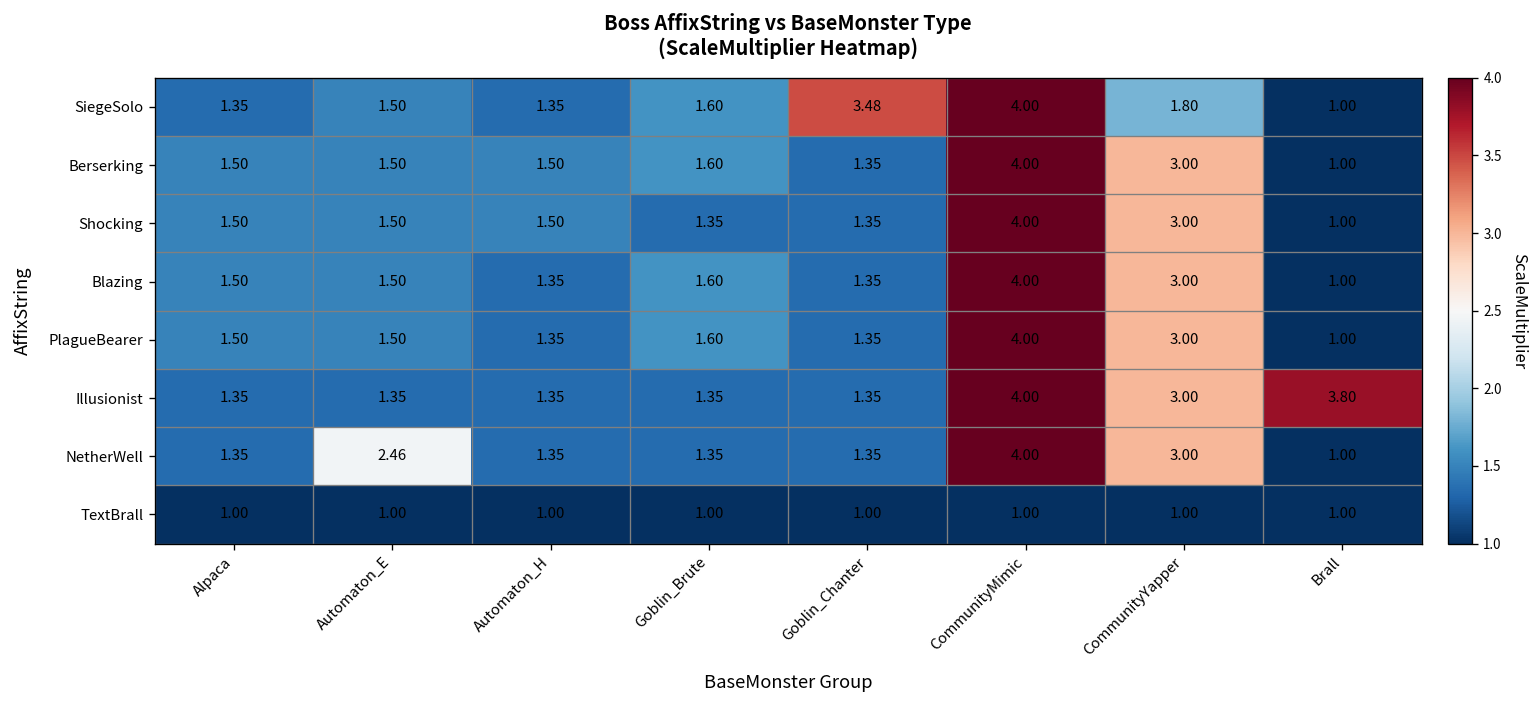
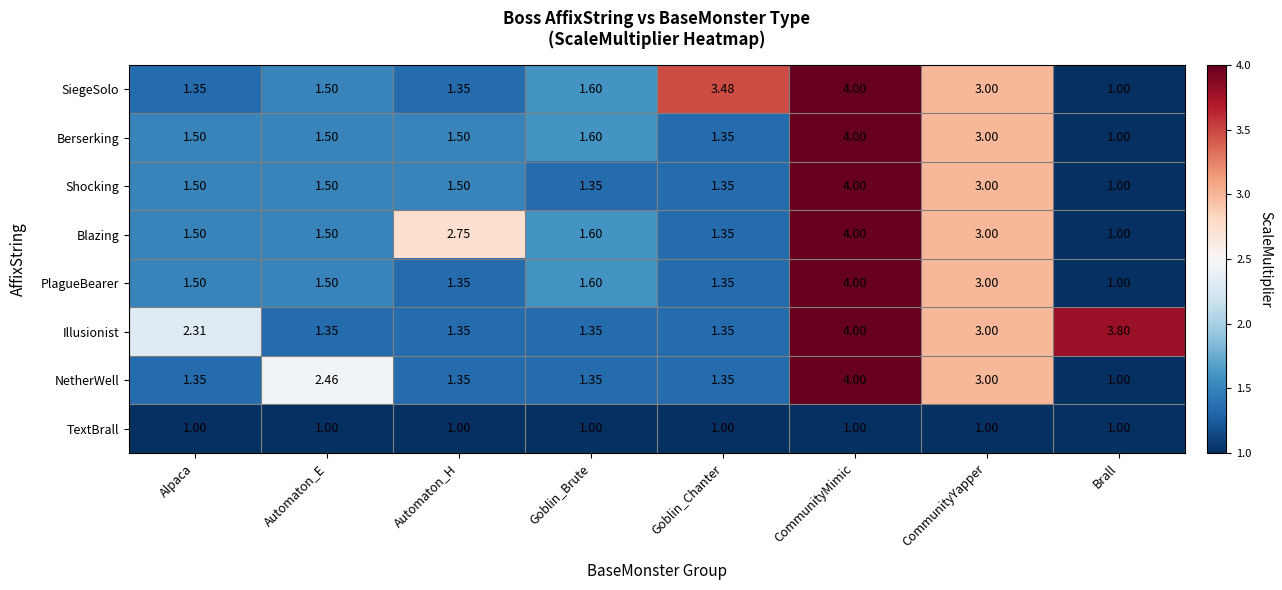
  {
    "SiegeSolo": {
      "Alpaca": 1.35,
      "Automaton_E": 1.50,
      "Automaton_H": 1.35,
      "Goblin_Brute": 1.60,
      "Goblin_Chanter": 3.48,
      "CommunityMimic": 4.00,
-     "CommunityYapper": 1.80,
+     "CommunityYapper": 3.00,
      "Brall": 1.00
    },
    "Berserking": {
      "Alpaca": 1.50,
      "Automaton_E": 1.50,
      "Automaton_H": 1.50,
      "Goblin_Brute": 1.60,
      "Goblin_Chanter": 1.35,
      "CommunityMimic": 4.00,
      "CommunityYapper": 3.00,
      "Brall": 1.00
    },
    "Shocking": {
      "Alpaca": 1.50,
      "Automaton_E": 1.50,
      "Automaton_H": 1.50,
      "Goblin_Brute": 1.35,
      "Goblin_Chanter": 1.35,
      "CommunityMimic": 4.00,
      "CommunityYapper": 3.00,
      "Brall": 1.00
    },
    "Blazing": {
      "Alpaca": 1.50,
      "Automaton_E": 1.50,
-     "Automaton_H": 1.35,
+     "Automaton_H": 2.75,
      "Goblin_Brute": 1.60,
      "Goblin_Chanter": 1.35,
      "CommunityMimic": 4.00,
      "CommunityYapper": 3.00,
      "Brall": 1.00
    },
    "PlagueBearer": {
      "Alpaca": 1.50,
      "Automaton_E": 1.50,
      "Automaton_H": 1.35,
      "Goblin_Brute": 1.60,
      "Goblin_Chanter": 1.35,
      "CommunityMimic": 4.00,
      "CommunityYapper": 3.00,
      "Brall": 1.00
    },
    "Illusionist": {
-     "Alpaca": 1.35,
+     "Alpaca": 2.31,
      "Automaton_E": 1.35,
      "Automaton_H": 1.35,
      "Goblin_Brute": 1.35,
      "Goblin_Chanter": 1.35,
      "CommunityMimic": 4.00,
      "CommunityYapper": 3.00,
      "Brall": 3.80
    },
    "NetherWell": {
      "Alpaca": 1.35,
      "Automaton_E": 2.46,
      "Automaton_H": 1.35,
      "Goblin_Brute": 1.35,
      "Goblin_Chanter": 1.35,
      "CommunityMimic": 4.00,
      "CommunityYapper": 3.00,
      "Brall": 1.00
    },
    "TextBrall": {
      "Alpaca": 1.00,
      "Automaton_E": 1.00,
      "Automaton_H": 1.00,
      "Goblin_Brute": 1.00,
      "Goblin_Chanter": 1.00,
      "CommunityMimic": 1.00,
      "CommunityYapper": 1.00,
      "Brall": 1.00
    }
  }
